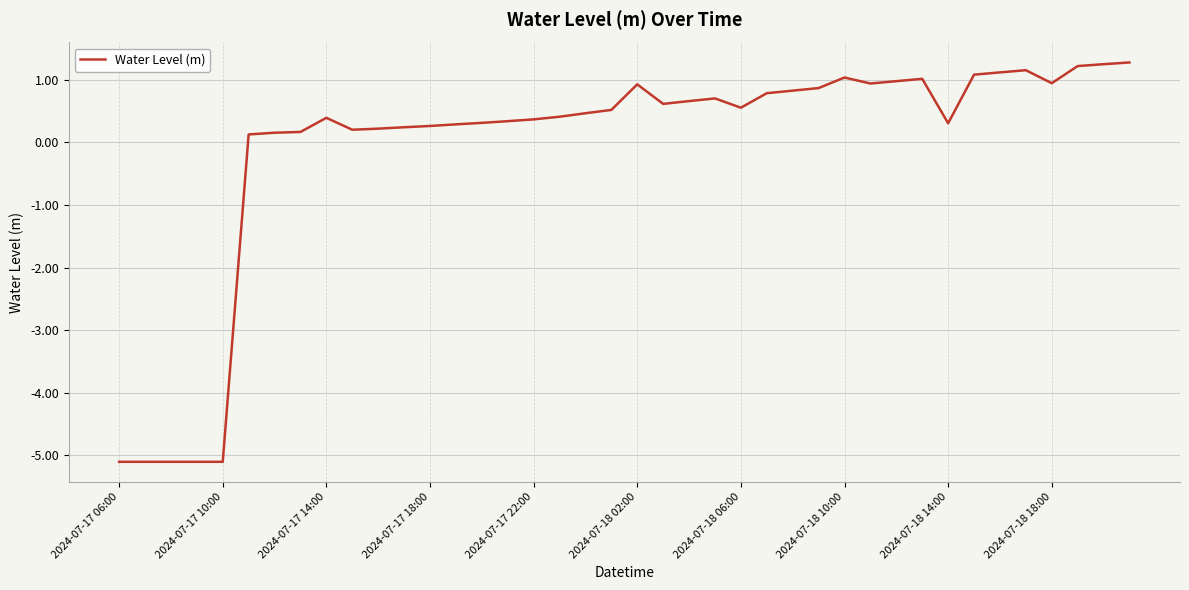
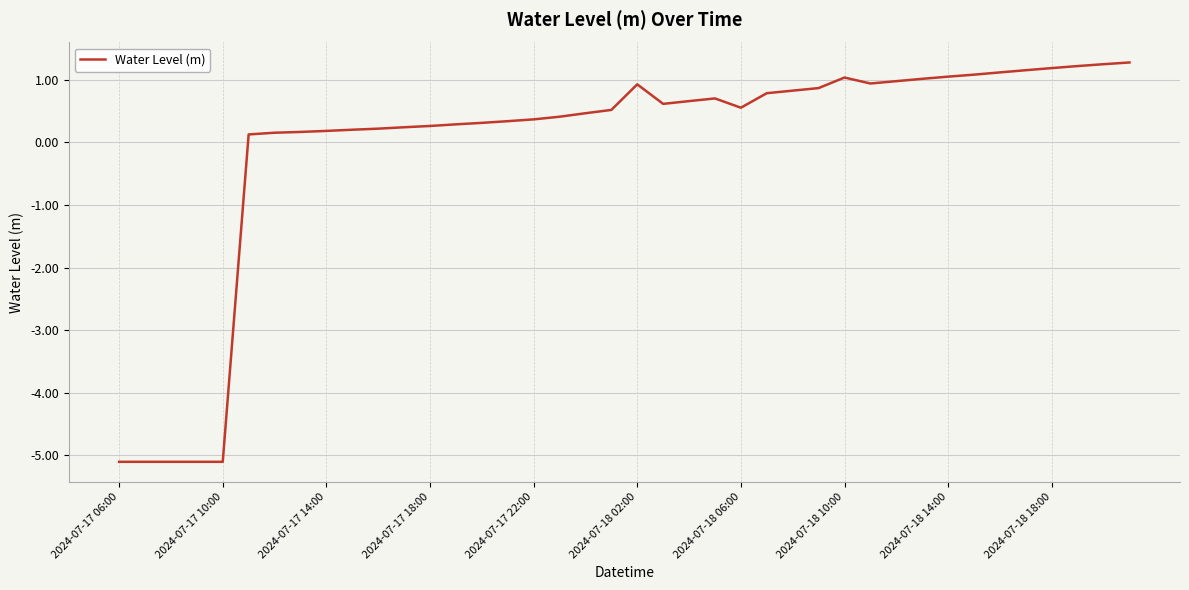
  {
    "2024-07-17 06:00": -5.1,
    "2024-07-17 10:00": -5.1,
-   "2024-07-17 14:00": 0.4,
+   "2024-07-17 14:00": 0.2,
    "2024-07-17 18:00": 0.3,
    "2024-07-17 22:00": 0.4,
    "2024-07-18 02:00": 0.9,
    "2024-07-18 06:00": 0.6,
    "2024-07-18 10:00": 1.0,
-   "2024-07-18 14:00": 0.3,
-   "2024-07-18 18:00": 0.9
+   "2024-07-18 14:00": 1.0,
+   "2024-07-18 18:00": 1.2
  }
